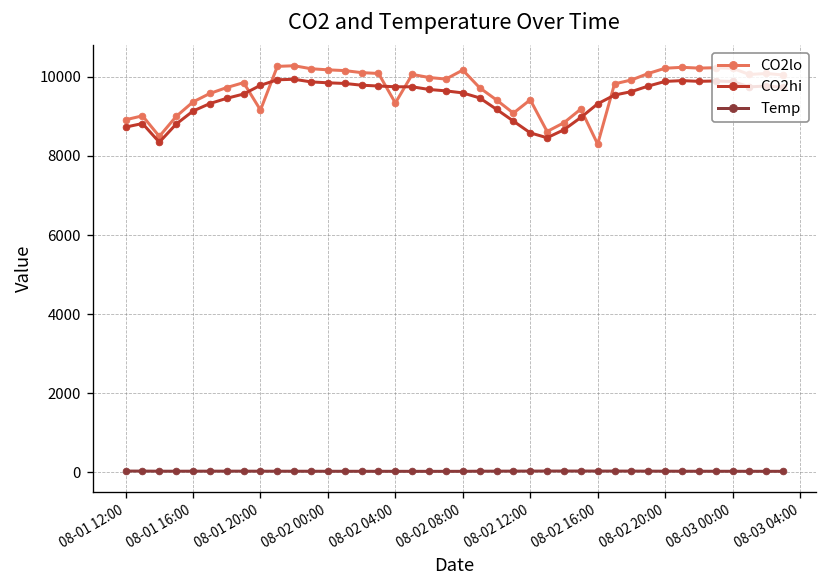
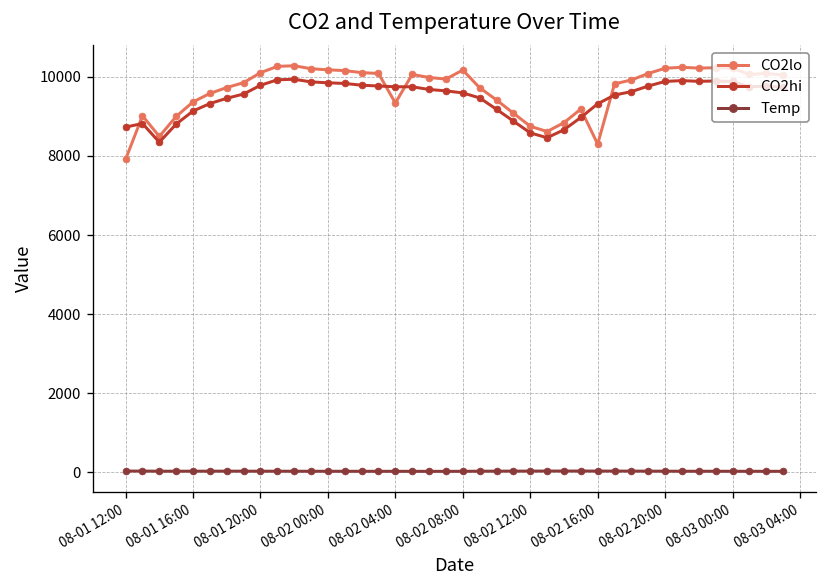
  {
    "CO2lo": {
-     "08-01 12:00": 8900,
+     "08-01 12:00": 7900,
      "08-01 16:00": 9400,
-     "08-01 20:00": 9200,
+     "08-01 20:00": 10100,
      "08-02 00:00": 10200,
      "08-02 04:00": 9300,
      "08-02 08:00": 10200,
-     "08-02 12:00": 9400,
+     "08-02 12:00": 8700,
      "08-02 16:00": 8300,
      "08-02 20:00": 10200
    }
  }
